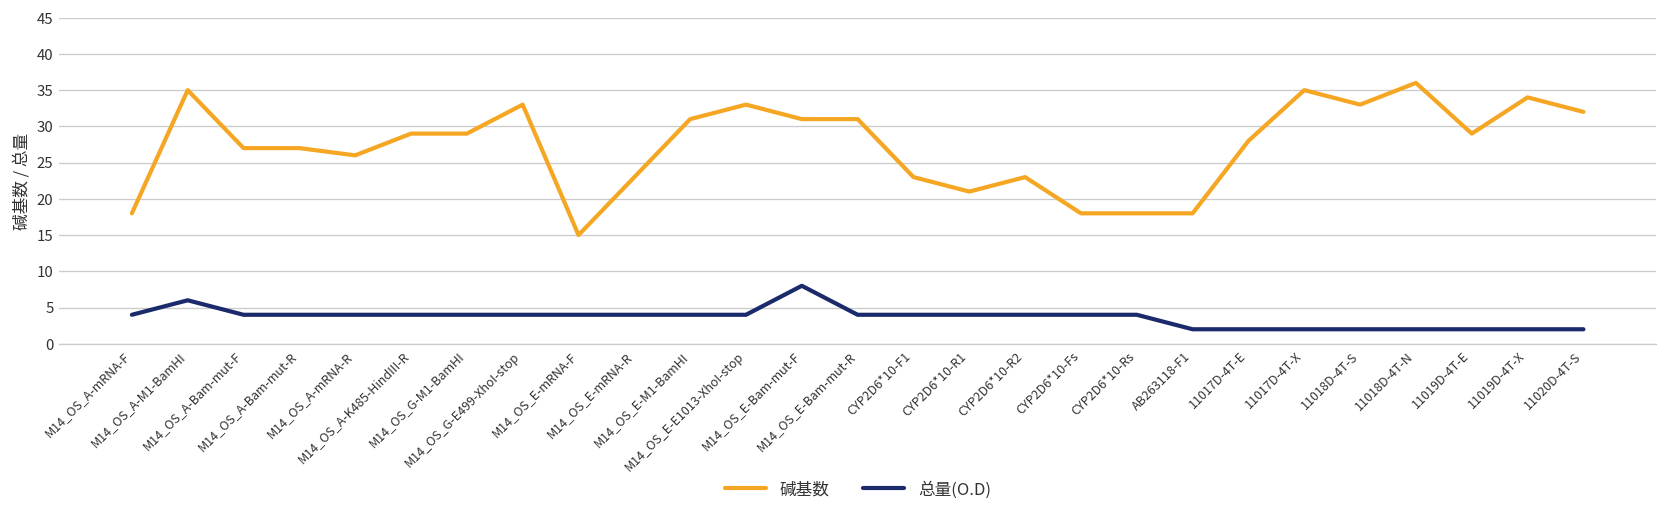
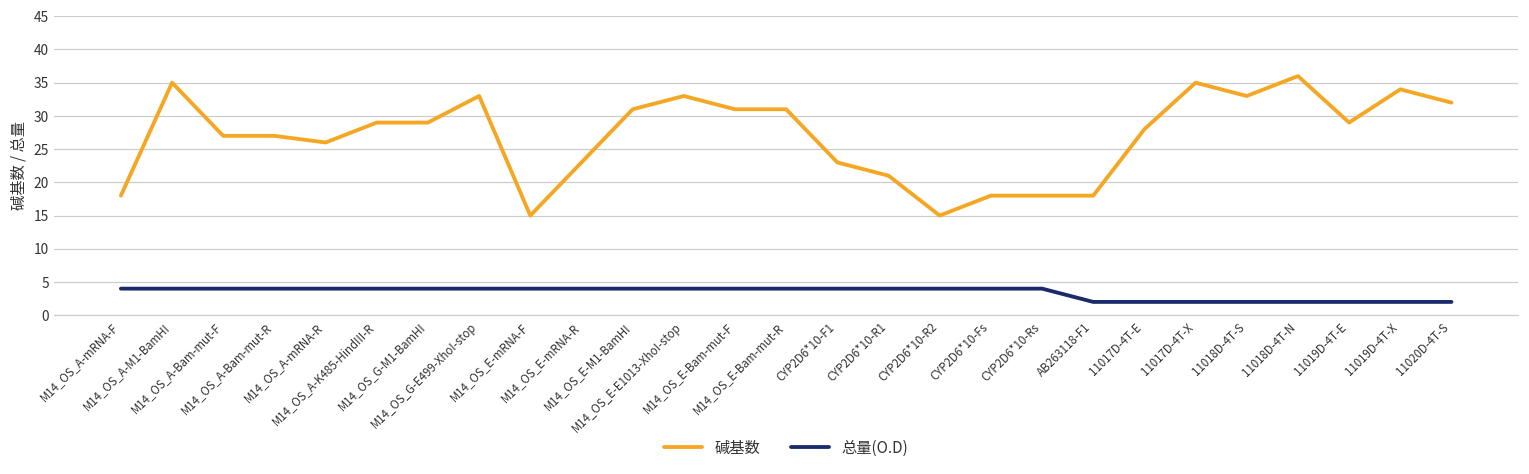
  {
    "碱基数": {
      "M14_OS_A-mRNA-F": 18,
      "M14_OS_A-M1-BamHI": 35,
      "M14_OS_A-Bam-mut-F": 27,
      "M14_OS_A-Bam-mut-R": 27,
      "M14_OS_A-mRNA-R": 26,
      "M14_OS_A-K485-HindIII-R": 29,
      "M14_OS_G-M1-BamHI": 29,
      "M14_OS_G-E499-XhoI-stop": 33,
      "M14_OS_E-mRNA-F": 15,
      "M14_OS_E-mRNA-R": 23,
      "M14_OS_E-M1-BamHI": 31,
      "M14_OS_E-E1013-XhoI-stop": 33,
      "M14_OS_E-Bam-mut-F": 31,
      "M14_OS_E-Bam-mut-R": 31,
      "CYP2D6*10-F1": 23,
      "CYP2D6*10-R1": 21,
-     "CYP2D6*10-R2": 23,
+     "CYP2D6*10-R2": 15,
      "CYP2D6*10-Fs": 18,
      "CYP2D6*10-Rs": 18,
      "AB263118-F1": 18,
      "11017D-4T-E": 28,
      "11017D-4T-X": 35,
      "11018D-4T-S": 33,
      "11018D-4T-N": 36,
      "11019D-4T-E": 29,
      "11019D-4T-X": 34,
      "11020D-4T-S": 32
    },
    "总量(O.D)": {
      "M14_OS_A-mRNA-F": 4,
-     "M14_OS_A-M1-BamHI": 6,
+     "M14_OS_A-M1-BamHI": 4,
      "M14_OS_A-Bam-mut-F": 4,
      "M14_OS_A-Bam-mut-R": 4,
      "M14_OS_A-mRNA-R": 4,
      "M14_OS_A-K485-HindIII-R": 4,
      "M14_OS_G-M1-BamHI": 4,
      "M14_OS_G-E499-XhoI-stop": 4,
      "M14_OS_E-mRNA-F": 4,
      "M14_OS_E-mRNA-R": 4,
      "M14_OS_E-M1-BamHI": 4,
      "M14_OS_E-E1013-XhoI-stop": 4,
-     "M14_OS_E-Bam-mut-F": 8,
+     "M14_OS_E-Bam-mut-F": 4,
      "M14_OS_E-Bam-mut-R": 4,
      "CYP2D6*10-F1": 4,
      "CYP2D6*10-R1": 4,
      "CYP2D6*10-R2": 4,
      "CYP2D6*10-Fs": 4,
      "CYP2D6*10-Rs": 4,
      "AB263118-F1": 2,
      "11017D-4T-E": 2,
      "11017D-4T-X": 2,
      "11018D-4T-S": 2,
      "11018D-4T-N": 2,
      "11019D-4T-E": 2,
      "11019D-4T-X": 2,
      "11020D-4T-S": 2
    }
  }
